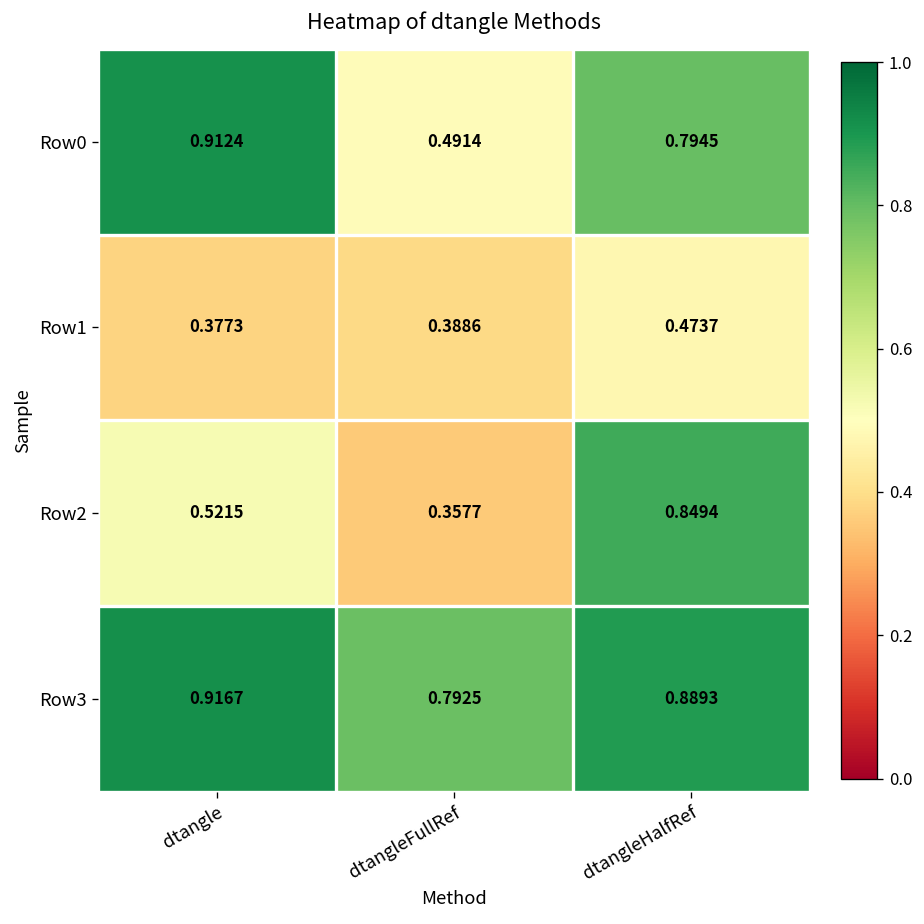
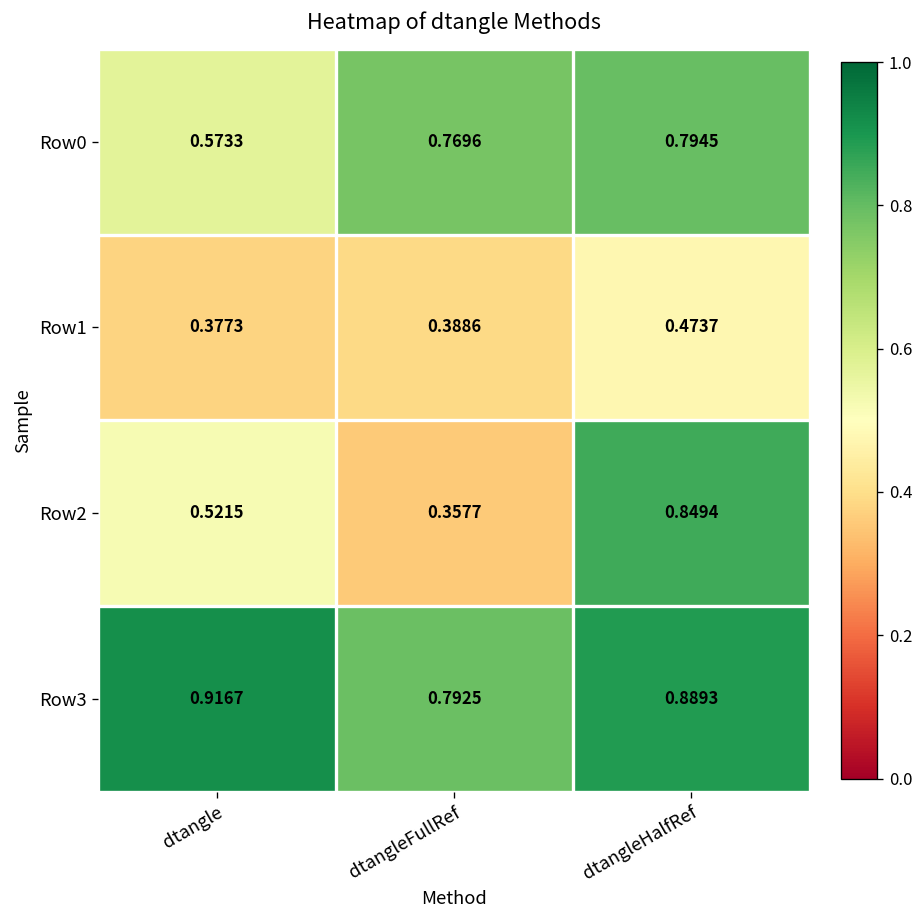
  {
    "Row0": {
-     "dtangle": 0.9124,
-     "dtangleFullRef": 0.4914,
+     "dtangle": 0.5733,
+     "dtangleFullRef": 0.7696,
      "dtangleHalfRef": 0.7945
    },
    "Row1": {
      "dtangle": 0.3773,
      "dtangleFullRef": 0.3886,
      "dtangleHalfRef": 0.4737
    },
    "Row2": {
      "dtangle": 0.5215,
      "dtangleFullRef": 0.3577,
      "dtangleHalfRef": 0.8494
    },
    "Row3": {
      "dtangle": 0.9167,
      "dtangleFullRef": 0.7925,
      "dtangleHalfRef": 0.8893
    }
  }
